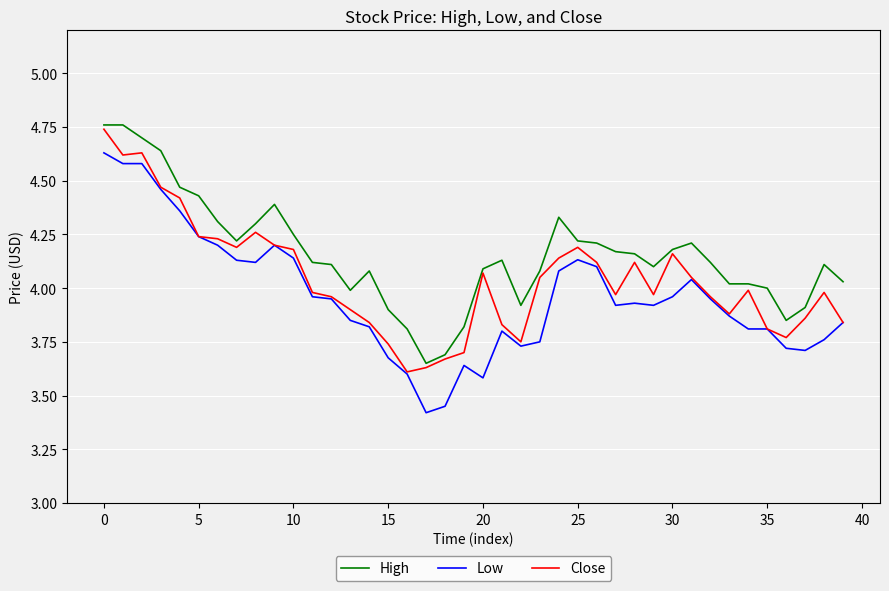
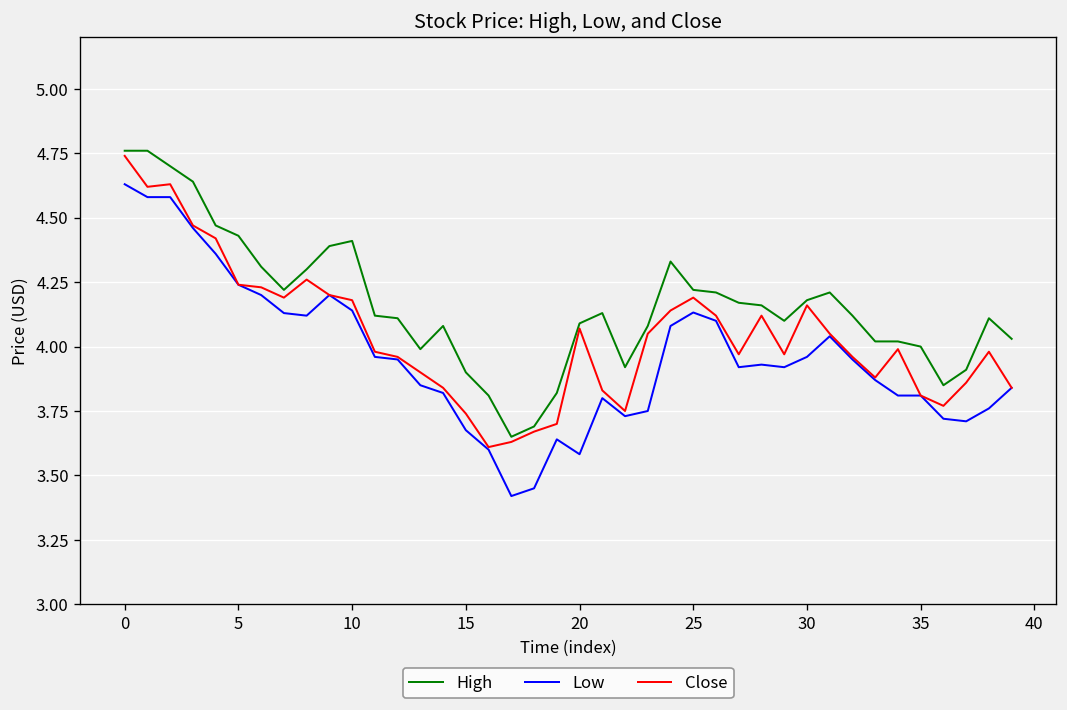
  {
    "High": {
      "0": 4.76,
      "5": 4.43,
-     "10": 4.25,
+     "10": 4.41,
      "15": 3.90,
      "20": 4.09,
      "25": 4.22,
      "30": 4.18,
      "35": 4.00
    },
    "Low": {
      "0": 4.63,
      "10": 4.14,
      "15": 3.68,
      "20": 3.58,
      "25": 4.13,
      "30": 3.96
    },
    "Close": {
      "0": 4.74,
      "10": 4.18,
      "15": 3.74,
      "20": 4.07,
      "25": 4.19,
      "30": 4.16
    }
  }
